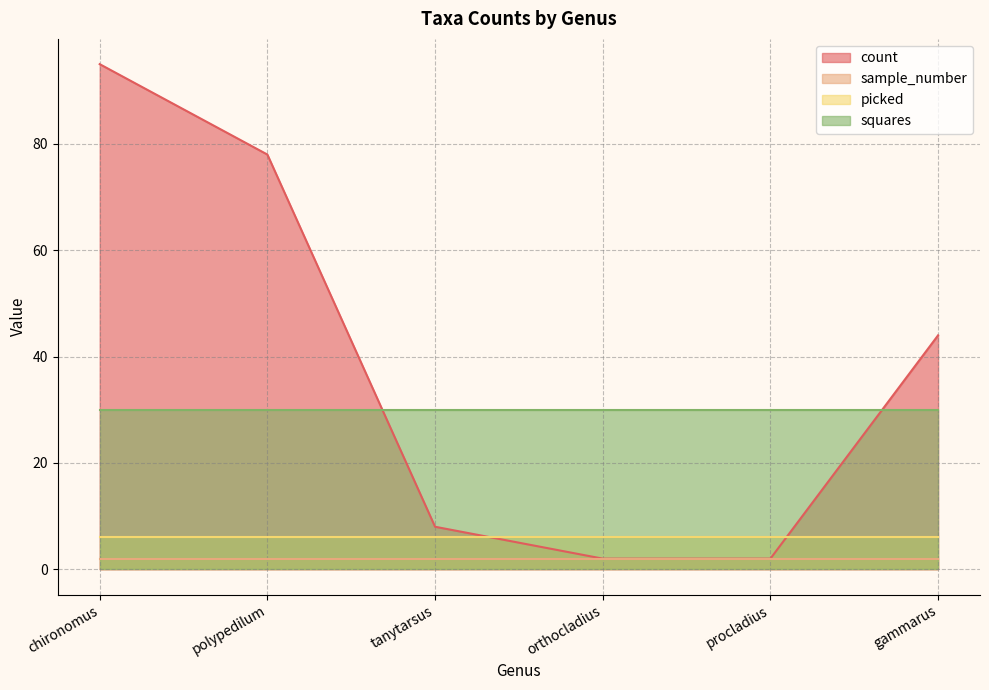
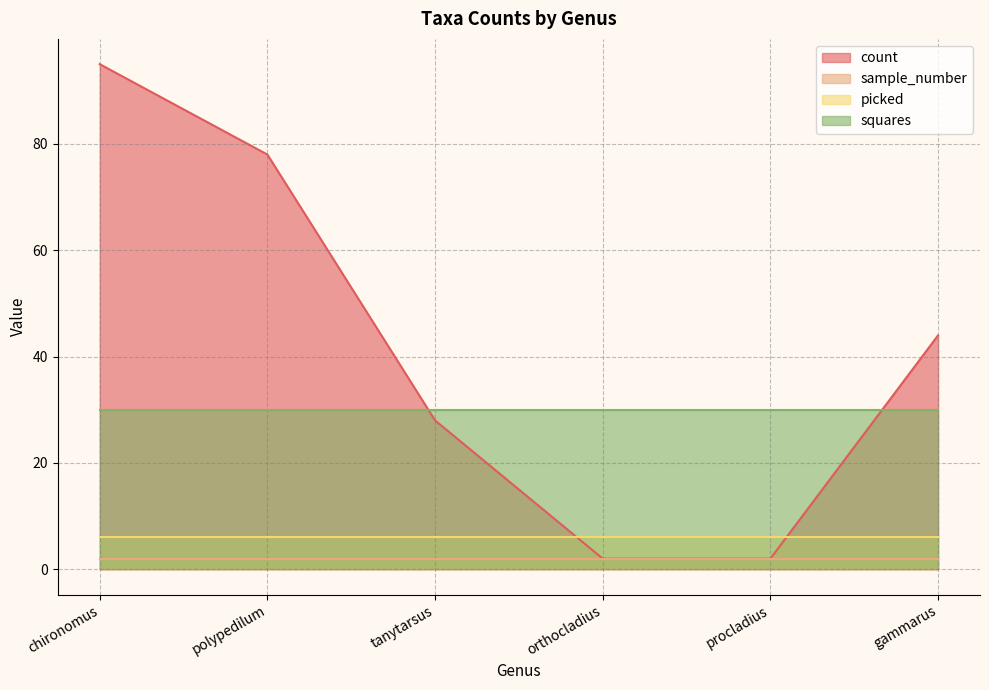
  {
    "count": {
      "chironomus": 95,
      "polypedilum": 78,
-     "tanytarsus": 8,
+     "tanytarsus": 28,
      "gammarus": 44
    },
    "squares": {
      "chironomus": 30,
      "polypedilum": 30,
      "tanytarsus": 30,
      "orthocladius": 30,
      "procladius": 30,
      "gammarus": 30
    }
  }
